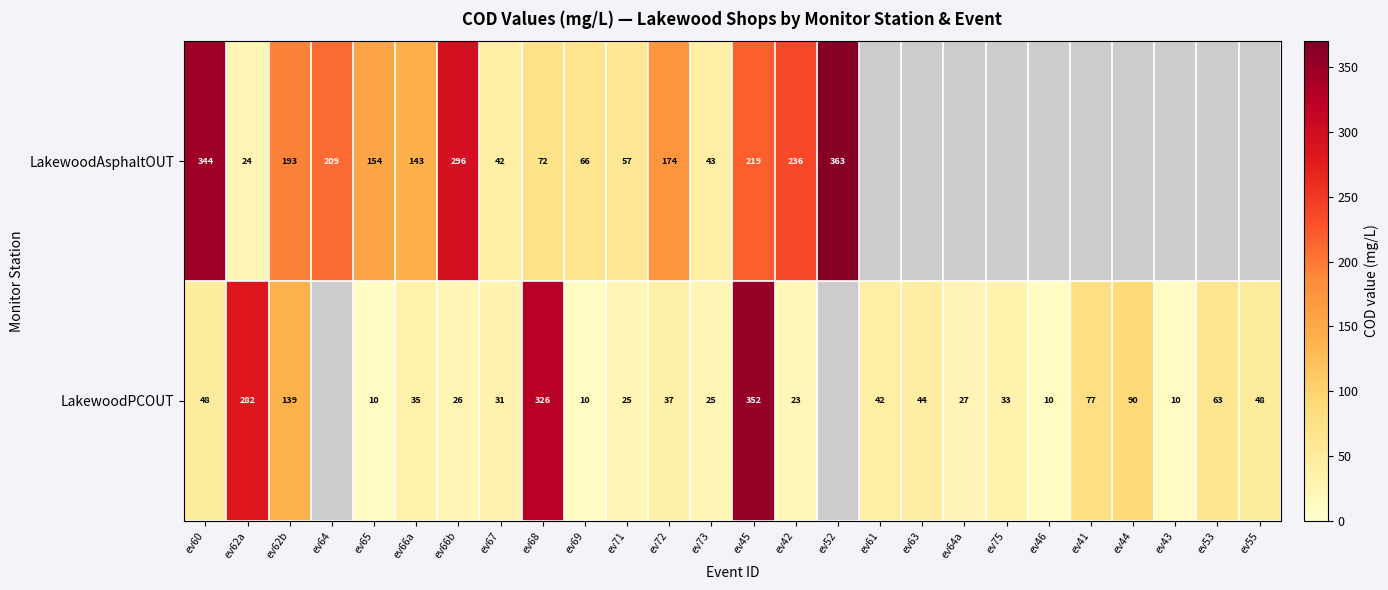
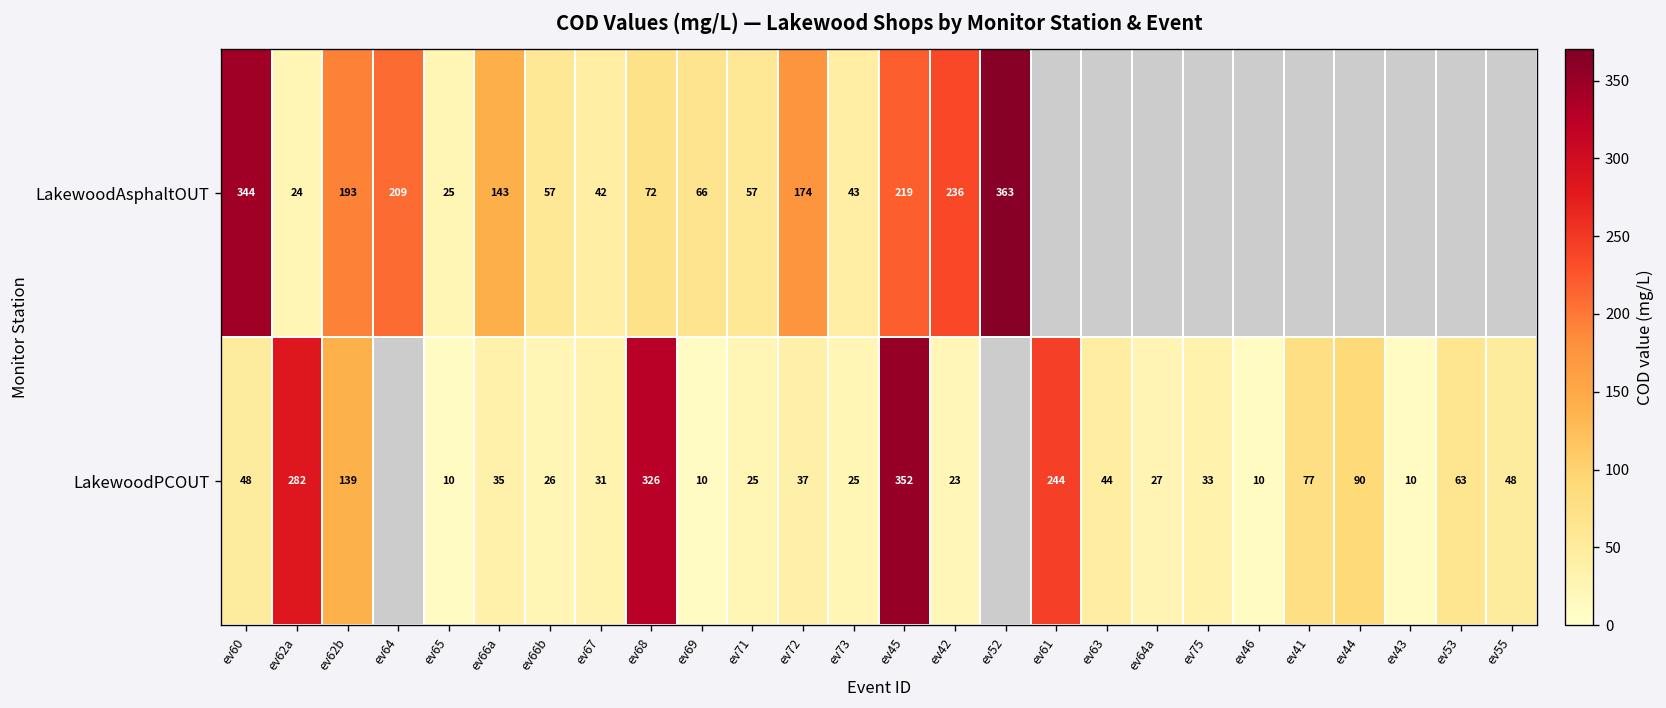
  {
    "LakewoodAsphaltOUT": {
      "ev60": 344,
      "ev62a": 24,
      "ev62b": 193,
      "ev64": 209,
-     "ev65": 154,
+     "ev65": 25,
      "ev66a": 143,
-     "ev66b": 296,
+     "ev66b": 57,
      "ev67": 42,
      "ev68": 72,
      "ev69": 66,
      "ev71": 57,
      "ev72": 174,
      "ev73": 43,
      "ev45": 219,
      "ev42": 236,
      "ev52": 363
    },
    "LakewoodPCOUT": {
      "ev60": 48,
      "ev62a": 282,
      "ev62b": 139,
      "ev65": 10,
      "ev66a": 35,
      "ev66b": 26,
      "ev67": 31,
      "ev68": 326,
      "ev69": 10,
      "ev71": 25,
      "ev72": 37,
      "ev73": 25,
      "ev45": 352,
      "ev42": 23,
-     "ev61": 42,
+     "ev61": 244,
      "ev63": 44,
      "ev64a": 27,
      "ev75": 33,
      "ev46": 10,
      "ev41": 77,
      "ev44": 90,
      "ev43": 10,
      "ev53": 63,
      "ev55": 48
    }
  }
